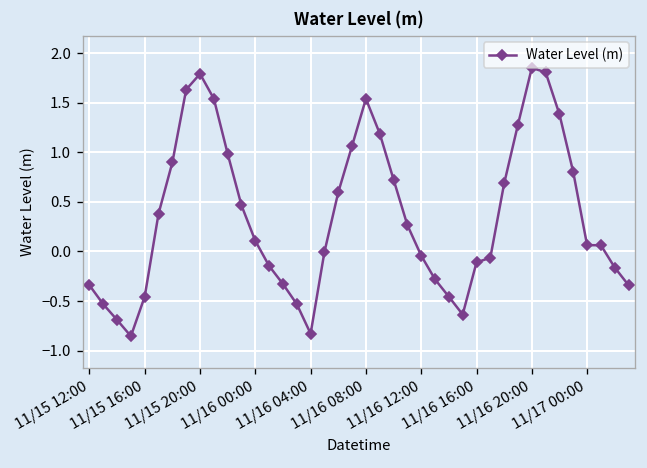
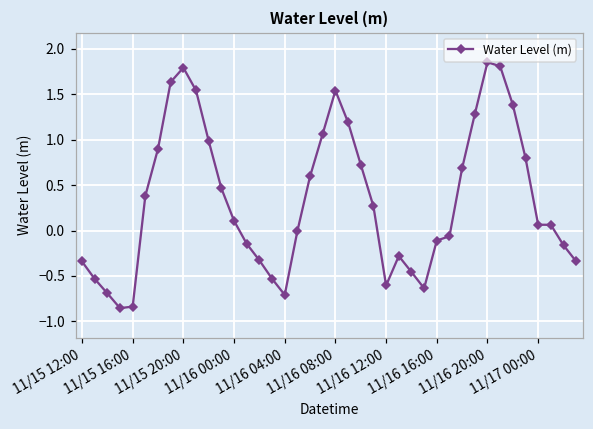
  {
    "11/15 12:00": -0.3,
-   "11/15 16:00": -0.5,
+   "11/15 16:00": -0.8,
    "11/15 20:00": 1.8,
    "11/16 00:00": 0.1,
-   "11/16 04:00": -0.8,
+   "11/16 04:00": -0.7,
    "11/16 08:00": 1.5,
-   "11/16 12:00": 0.0,
+   "11/16 12:00": -0.6,
    "11/16 16:00": -0.1,
    "11/16 20:00": 1.9,
    "11/17 00:00": 0.1
  }
